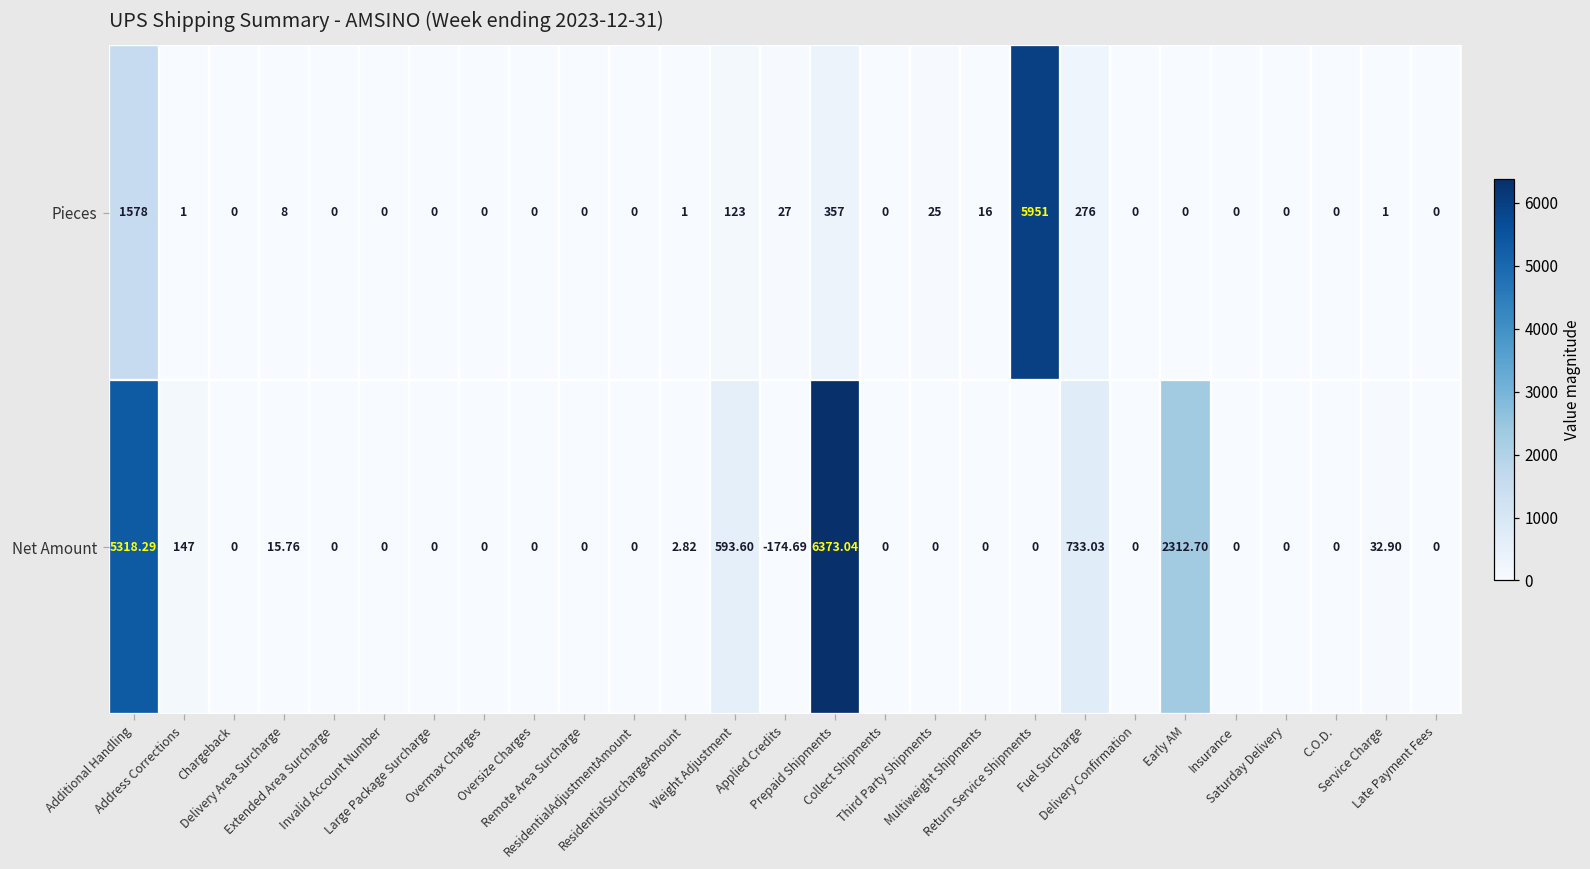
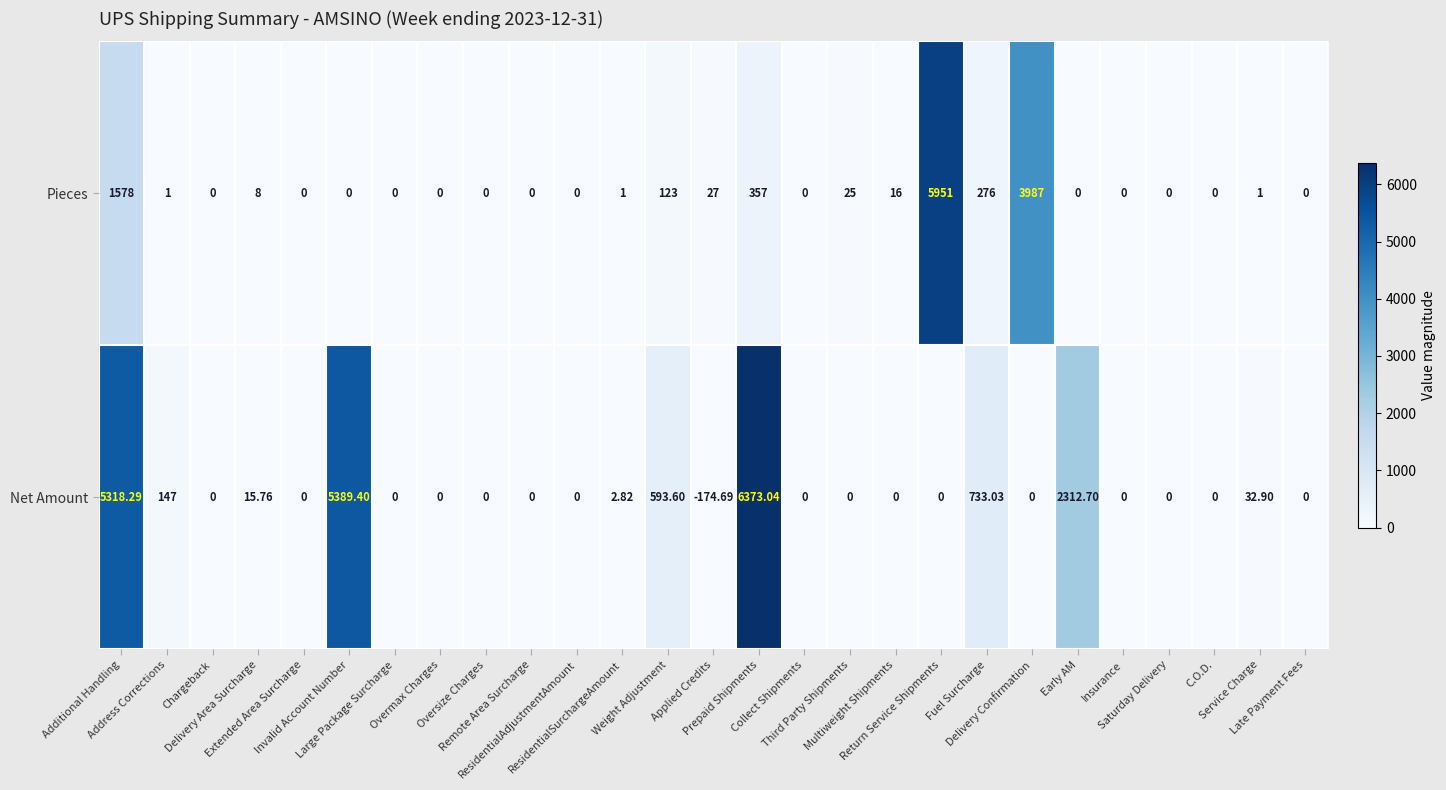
  {
    "Pieces": {
      "Additional Handling": 1578,
      "Address Corrections": 1,
      "Chargeback": 0,
      "Delivery Area Surcharge": 8,
      "Extended Area Surcharge": 0,
      "Invalid Account Number": 0,
      "Large Package Surcharge": 0,
      "Overmax Charges": 0,
      "Oversize Charges": 0,
      "Remote Area Surcharge": 0,
      "ResidentialAdjustmentAmount": 0,
      "ResidentialSurchargeAmount": 1,
      "Weight Adjustment": 123,
      "Applied Credits": 27,
      "Prepaid Shipments": 357,
      "Collect Shipments": 0,
      "Third Party Shipments": 25,
      "Multiweight Shipments": 16,
      "Return Service Shipments": 5951,
      "Fuel Surcharge": 276,
-     "Delivery Confirmation": 0,
+     "Delivery Confirmation": 3987,
      "Early AM": 0,
      "Insurance": 0,
      "Saturday Delivery": 0,
      "C.O.D.": 0,
      "Service Charge": 1,
      "Late Payment Fees": 0
    },
    "Net Amount": {
      "Additional Handling": 5318.29,
      "Address Corrections": 147,
      "Chargeback": 0,
      "Delivery Area Surcharge": 15.76,
      "Extended Area Surcharge": 0,
-     "Invalid Account Number": 0,
+     "Invalid Account Number": 5389.40,
      "Large Package Surcharge": 0,
      "Overmax Charges": 0,
      "Oversize Charges": 0,
      "Remote Area Surcharge": 0,
      "ResidentialAdjustmentAmount": 0,
      "ResidentialSurchargeAmount": 2.82,
      "Weight Adjustment": 593.60,
      "Applied Credits": -174.69,
      "Prepaid Shipments": 6373.04,
      "Collect Shipments": 0,
      "Third Party Shipments": 0,
      "Multiweight Shipments": 0,
      "Return Service Shipments": 0,
      "Fuel Surcharge": 733.03,
      "Delivery Confirmation": 0,
      "Early AM": 2312.70,
      "Insurance": 0,
      "Saturday Delivery": 0,
      "C.O.D.": 0,
      "Service Charge": 32.90,
      "Late Payment Fees": 0
    }
  }
